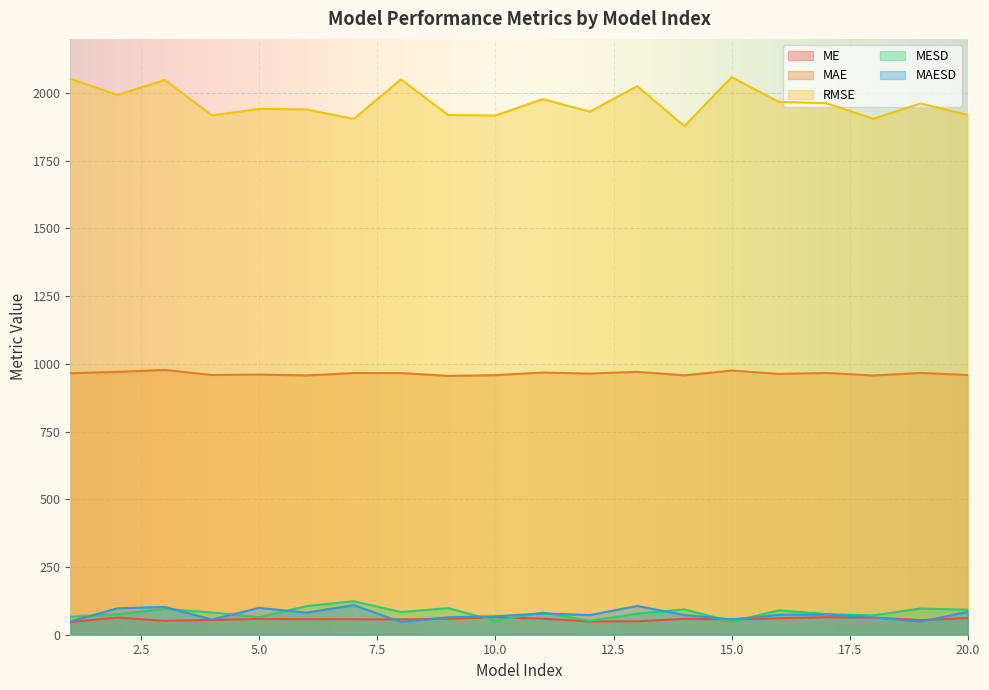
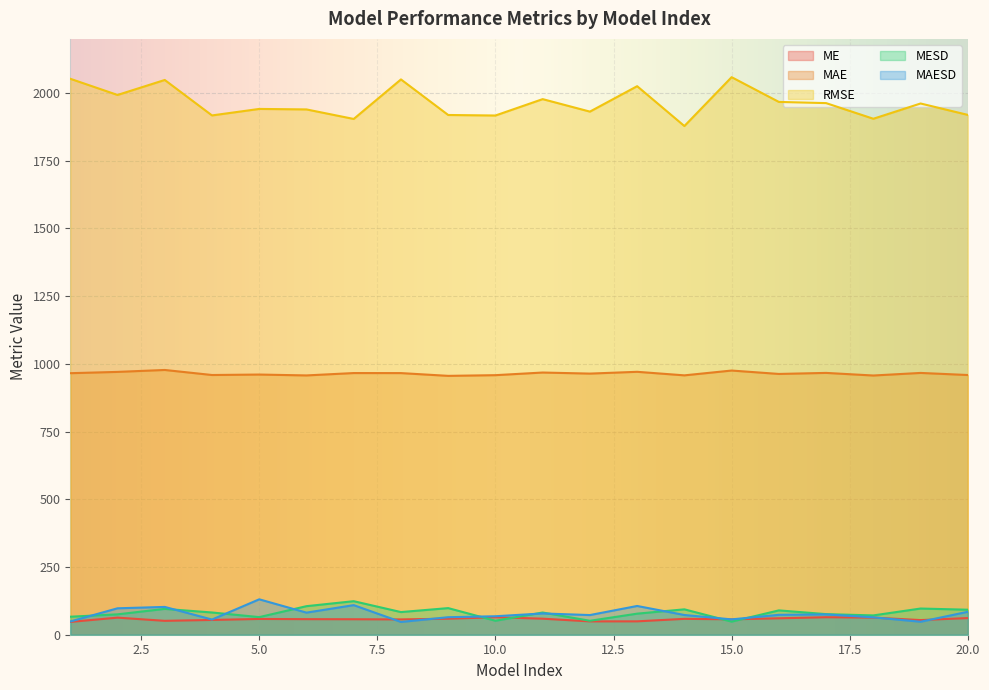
  {
    "MESD": {
      "10.0": 50
    },
    "MAESD": {
-     "5.0": 100
+     "5.0": 130
    }
  }
